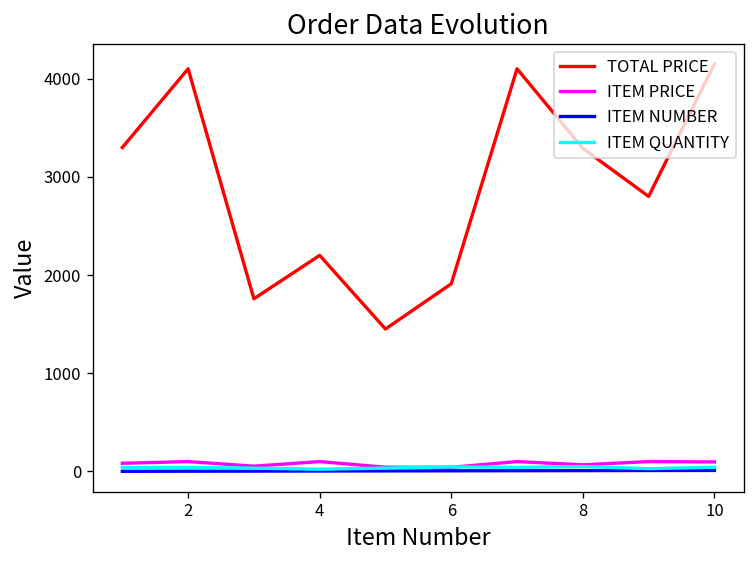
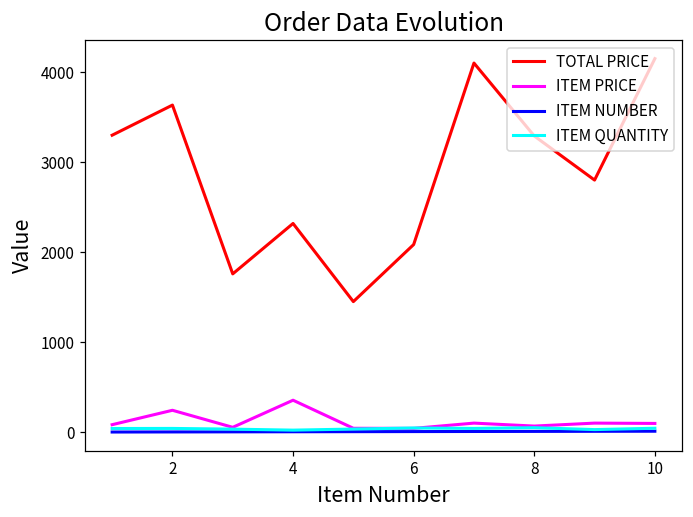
  {
    "TOTAL PRICE": {
-     "2": 4100,
-     "4": 2200,
-     "6": 1900
+     "2": 3600,
+     "4": 2300,
+     "6": 2100
    },
    "ITEM PRICE": {
-     "2": 100,
-     "4": 100,
+     "2": 200,
+     "4": 400,
      "10": 100
    },
    "ITEM NUMBER": {
      "2": 0,
      "6": 0,
      "8": 0,
      "10": 0
    },
    "ITEM QUANTITY": {
      "2": 0,
      "10": 0
    }
  }
